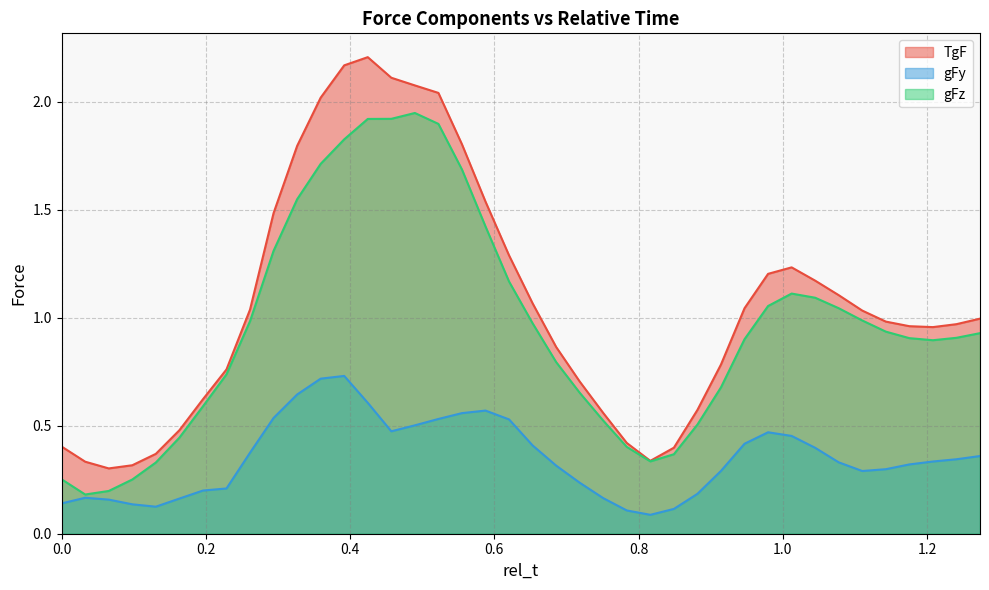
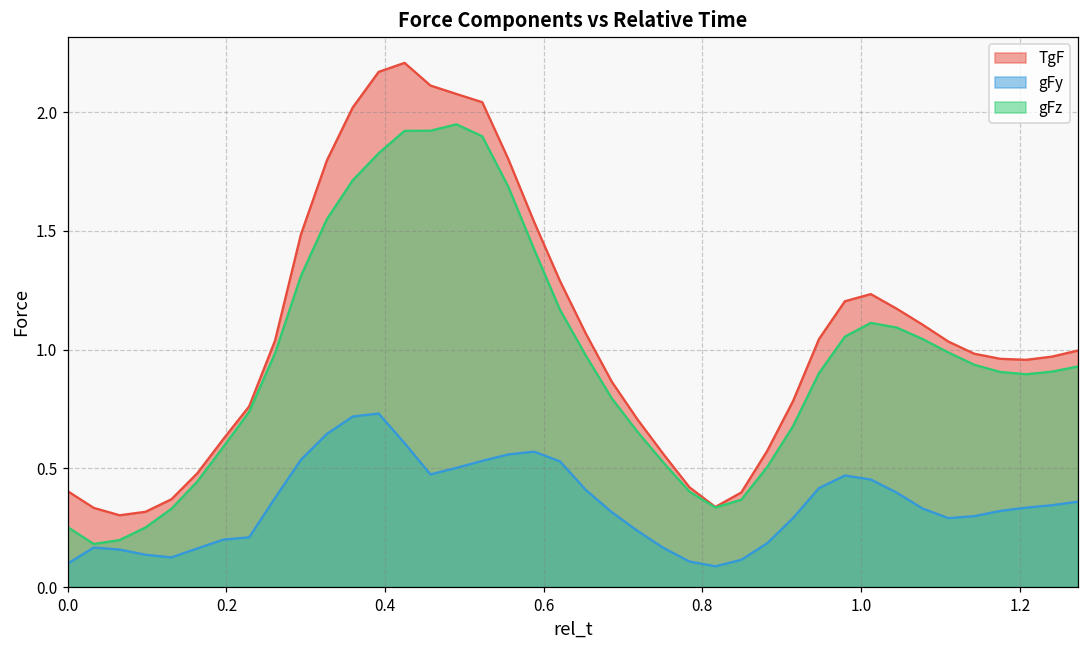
  {
    "TgF": {
      "0.0": 0.40
    },
    "gFy": {
-     "0.0": 0.14
+     "0.0": 0.10
    },
    "gFz": {
      "0.0": 0.25
    }
  }
